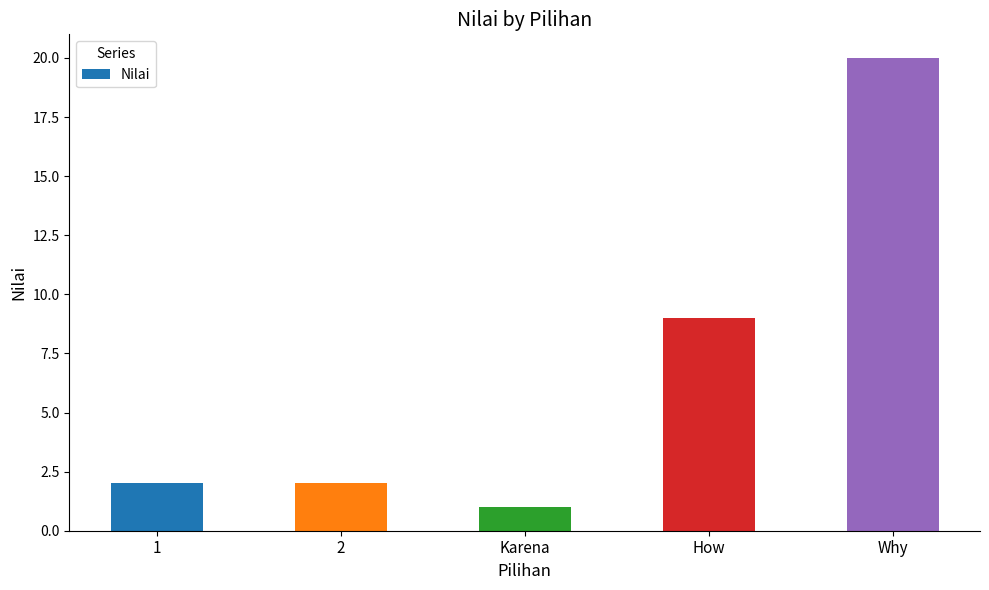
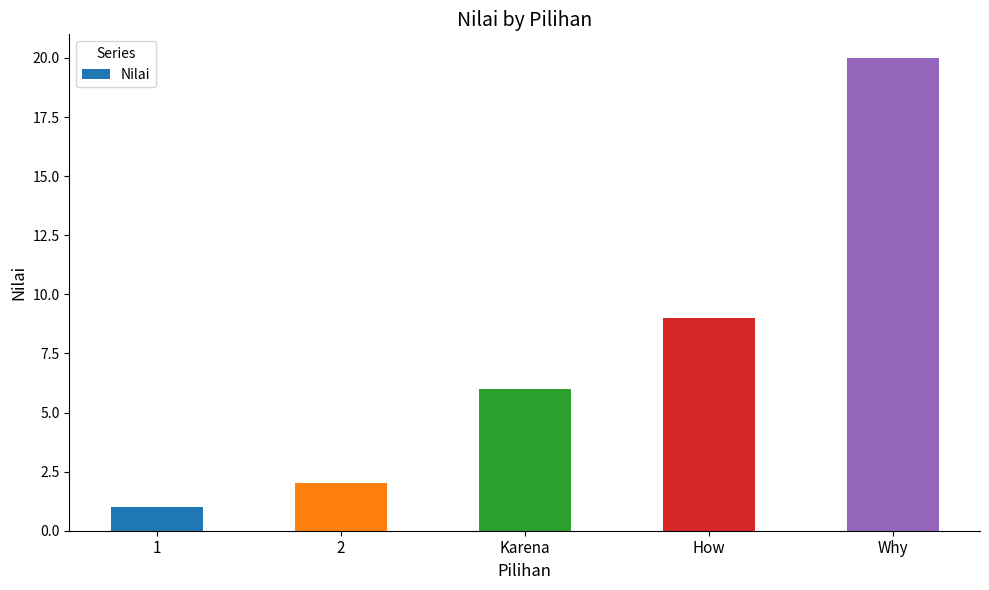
  {
-   "1": 2,
+   "1": 1,
    "2": 2,
-   "Karena": 1,
+   "Karena": 6,
    "How": 9,
    "Why": 20
  }
